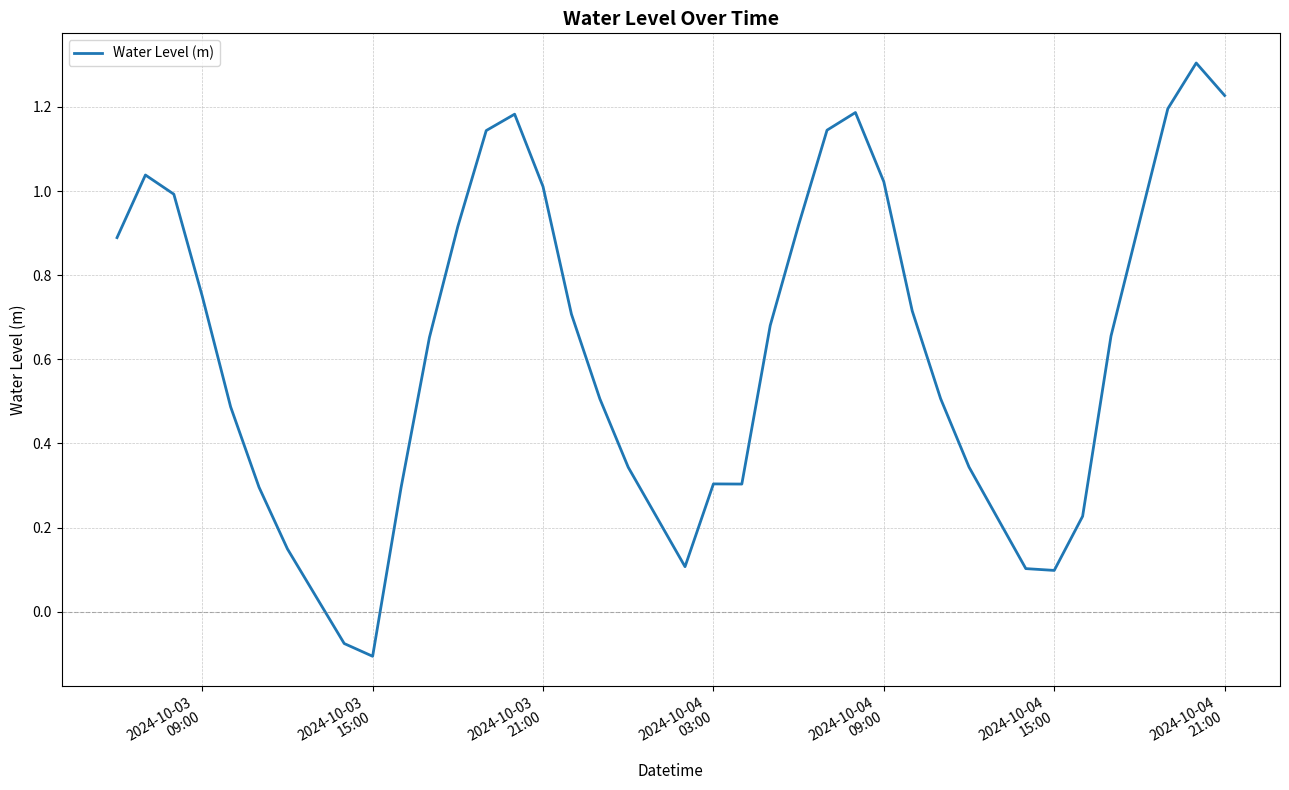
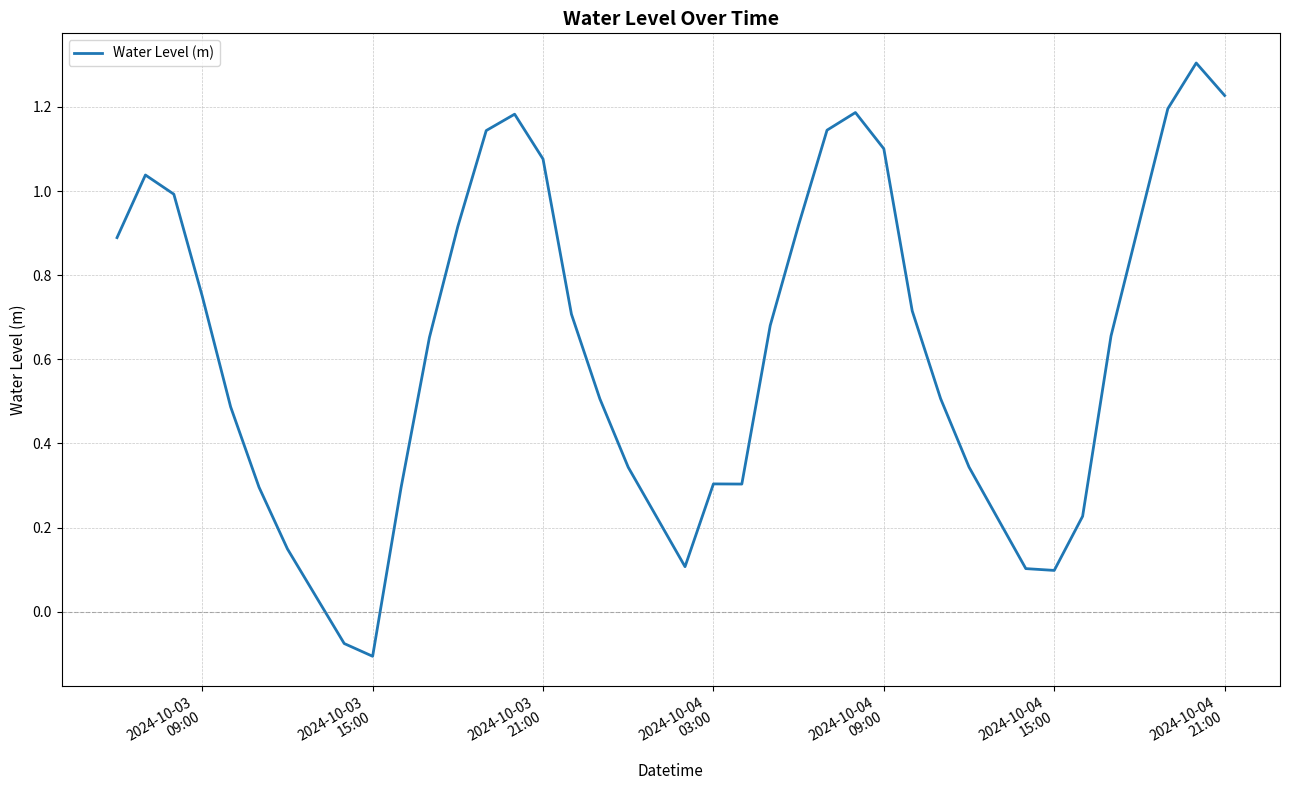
  {
    "2024-10-03 09:00": 0.75,
    "2024-10-03 15:00": -0.11,
-   "2024-10-03 21:00": 1.01,
+   "2024-10-03 21:00": 1.08,
    "2024-10-04 03:00": 0.30,
-   "2024-10-04 09:00": 1.02,
+   "2024-10-04 09:00": 1.10,
    "2024-10-04 15:00": 0.10,
    "2024-10-04 21:00": 1.23
  }
